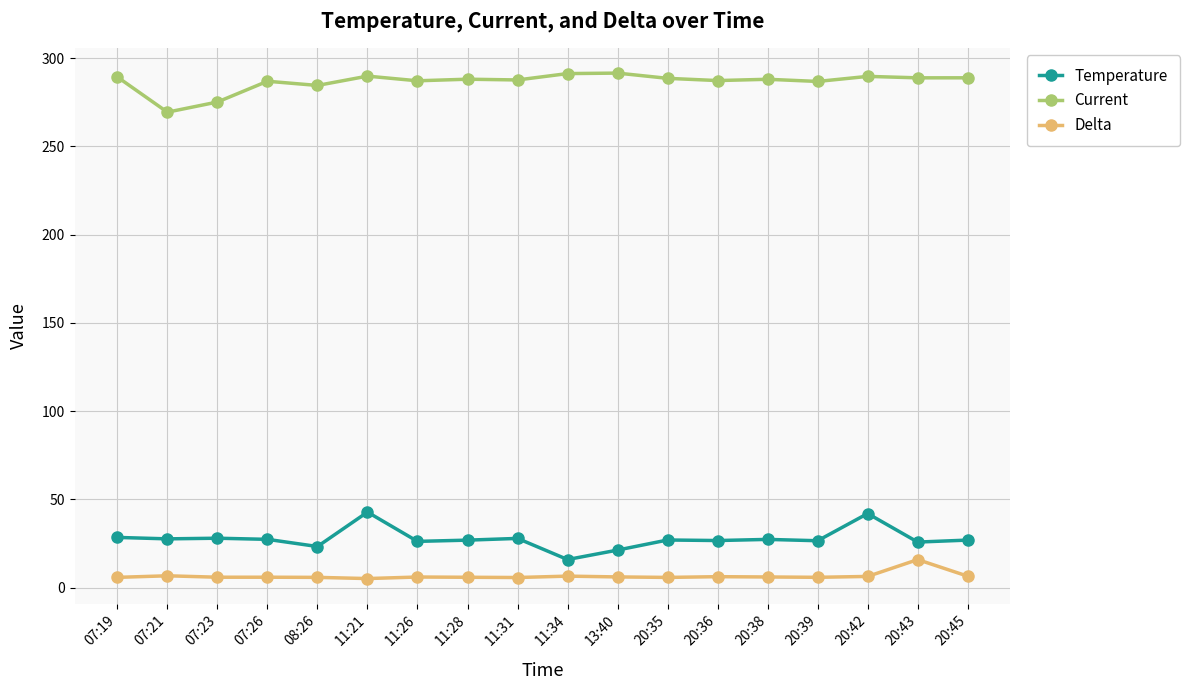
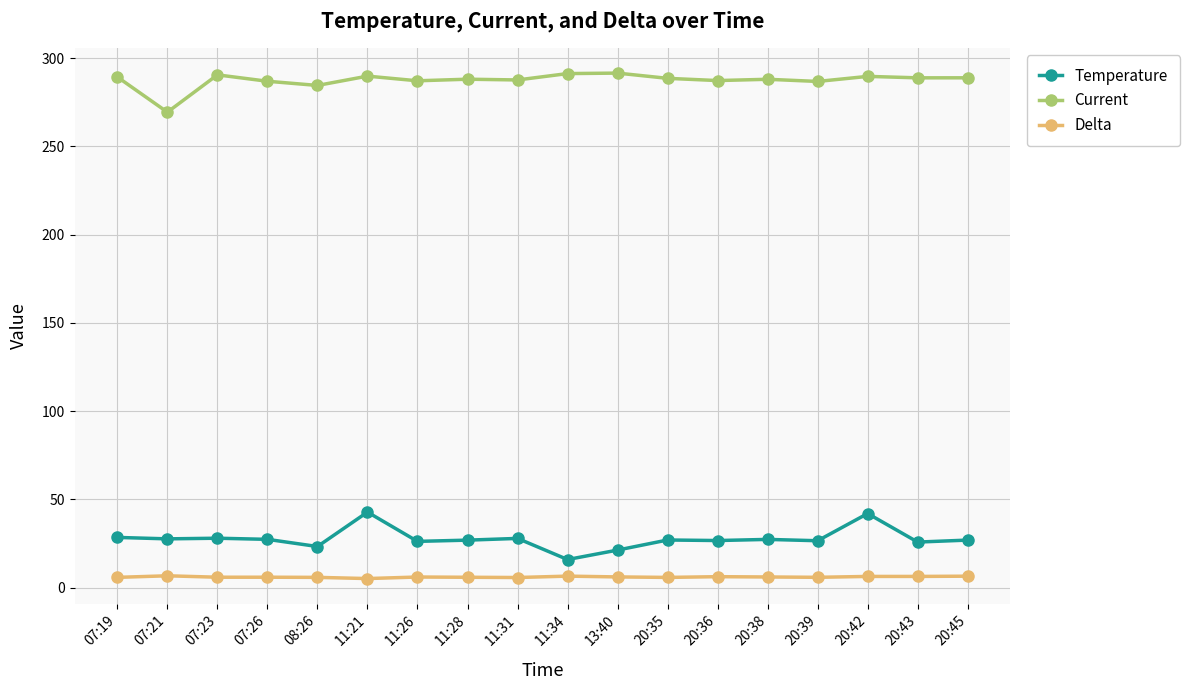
  {
    "Temperature": {
      "07:19": 29,
      "07:21": 28,
      "07:23": 28,
      "07:26": 27,
      "08:26": 23,
      "11:21": 43,
      "11:26": 26,
      "11:28": 27,
      "11:31": 28,
      "11:34": 16,
      "13:40": 21,
      "20:35": 27,
      "20:36": 27,
      "20:38": 27,
      "20:39": 27,
      "20:42": 42,
      "20:43": 26,
      "20:45": 27
    },
    "Current": {
      "07:19": 289,
      "07:21": 269,
-     "07:23": 275,
+     "07:23": 291,
      "07:26": 287,
      "08:26": 285,
      "11:21": 290,
      "11:26": 287,
      "11:28": 288,
      "11:31": 288,
      "11:34": 291,
      "13:40": 291,
      "20:35": 289,
      "20:36": 287,
      "20:38": 288,
      "20:39": 287,
      "20:42": 290,
      "20:43": 289,
      "20:45": 289
    },
    "Delta": {
      "07:19": 6,
      "07:21": 7,
      "07:23": 6,
      "07:26": 6,
      "08:26": 6,
      "11:21": 5,
      "11:26": 6,
      "11:28": 6,
      "11:31": 6,
      "11:34": 7,
      "13:40": 6,
      "20:35": 6,
      "20:36": 6,
      "20:38": 6,
      "20:39": 6,
      "20:42": 6,
-     "20:43": 16,
+     "20:43": 6,
      "20:45": 7
    }
  }
